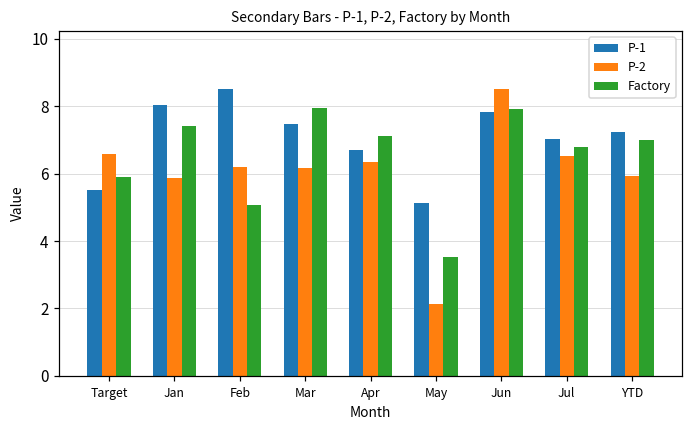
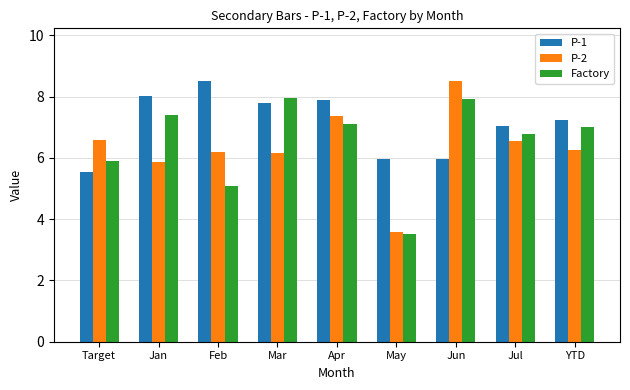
  {
    "P-1": {
      "Target": 5.5,
      "Jan": 8.0,
      "Feb": 8.5,
-     "Mar": 7.5,
-     "Apr": 6.7,
-     "May": 5.1,
-     "Jun": 7.8,
+     "Mar": 7.8,
+     "Apr": 7.9,
+     "May": 6.0,
+     "Jun": 6.0,
      "Jul": 7.0,
      "YTD": 7.2
    },
    "P-2": {
      "Target": 6.6,
      "Jan": 5.9,
      "Feb": 6.2,
      "Mar": 6.2,
-     "Apr": 6.3,
-     "May": 2.1,
+     "Apr": 7.4,
+     "May": 3.6,
      "Jun": 8.5,
      "Jul": 6.5,
-     "YTD": 5.9
+     "YTD": 6.2
    },
    "Factory": {
      "Target": 5.9,
      "Jan": 7.4,
      "Feb": 5.1,
      "Mar": 7.9,
      "Apr": 7.1,
      "May": 3.5,
      "Jun": 7.9,
      "Jul": 6.8,
      "YTD": 7.0
    }
  }
